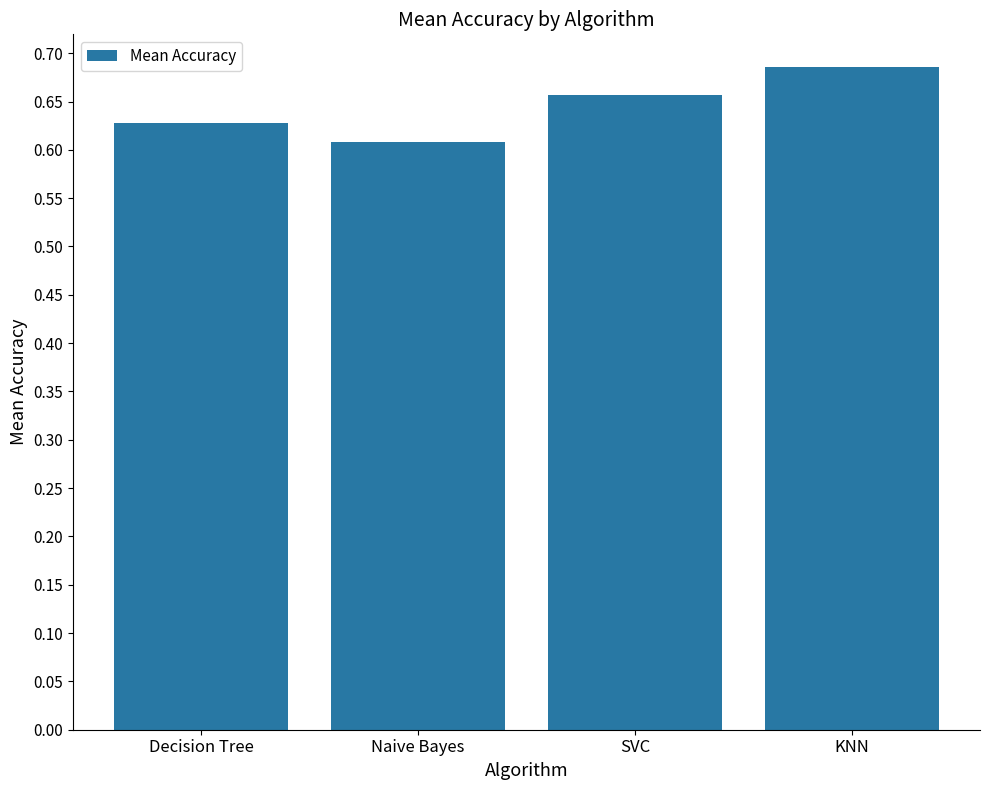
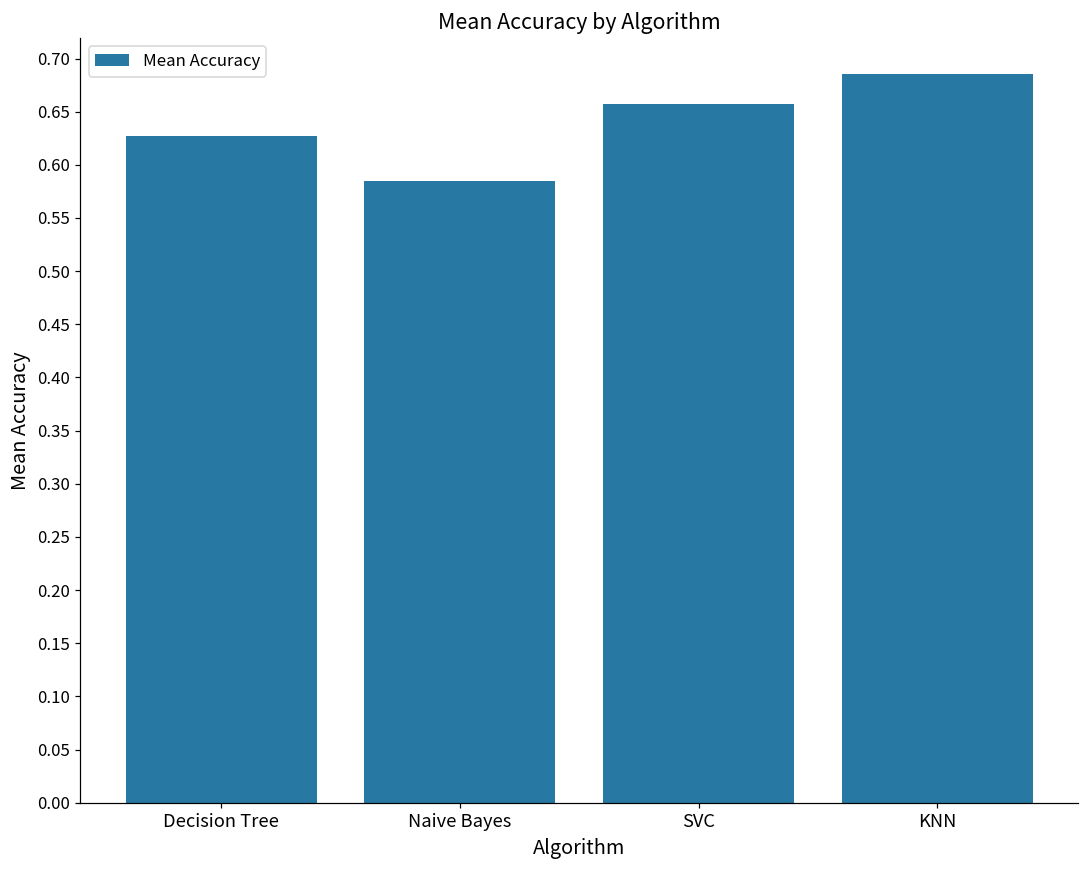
  {
    "Decision Tree": 0.63,
-   "Naive Bayes": 0.61,
+   "Naive Bayes": 0.59,
    "SVC": 0.66,
    "KNN": 0.69
  }
